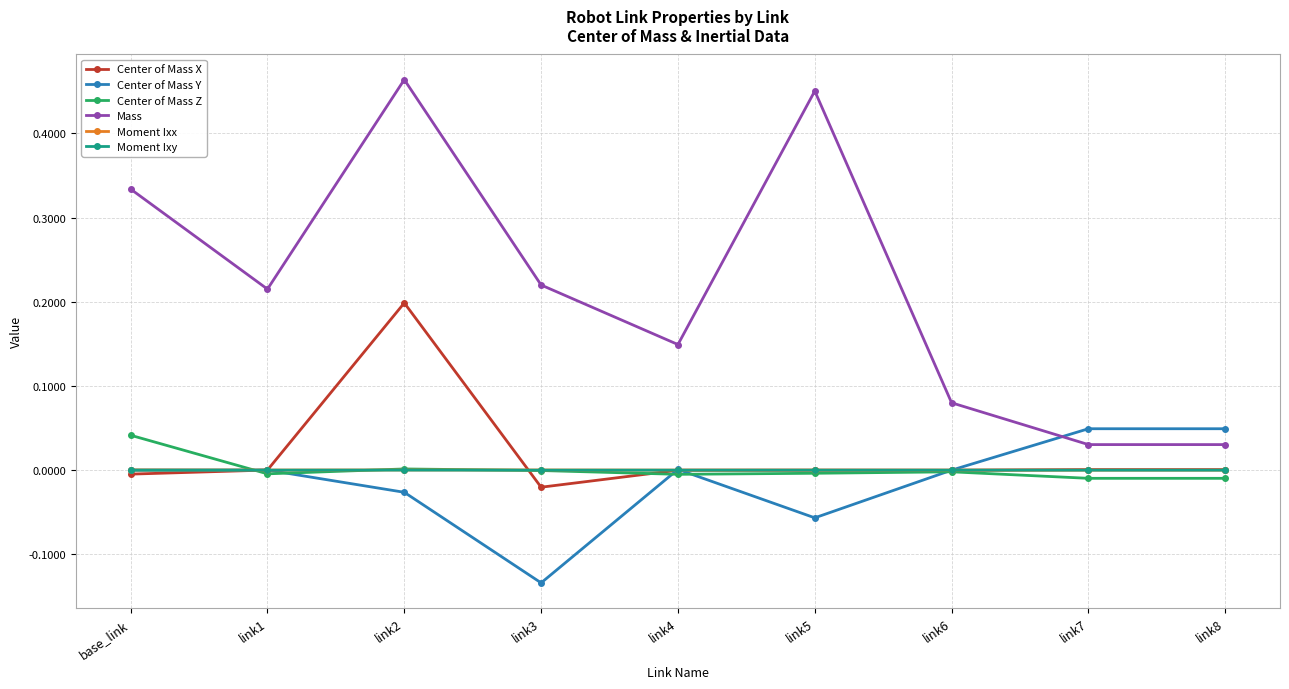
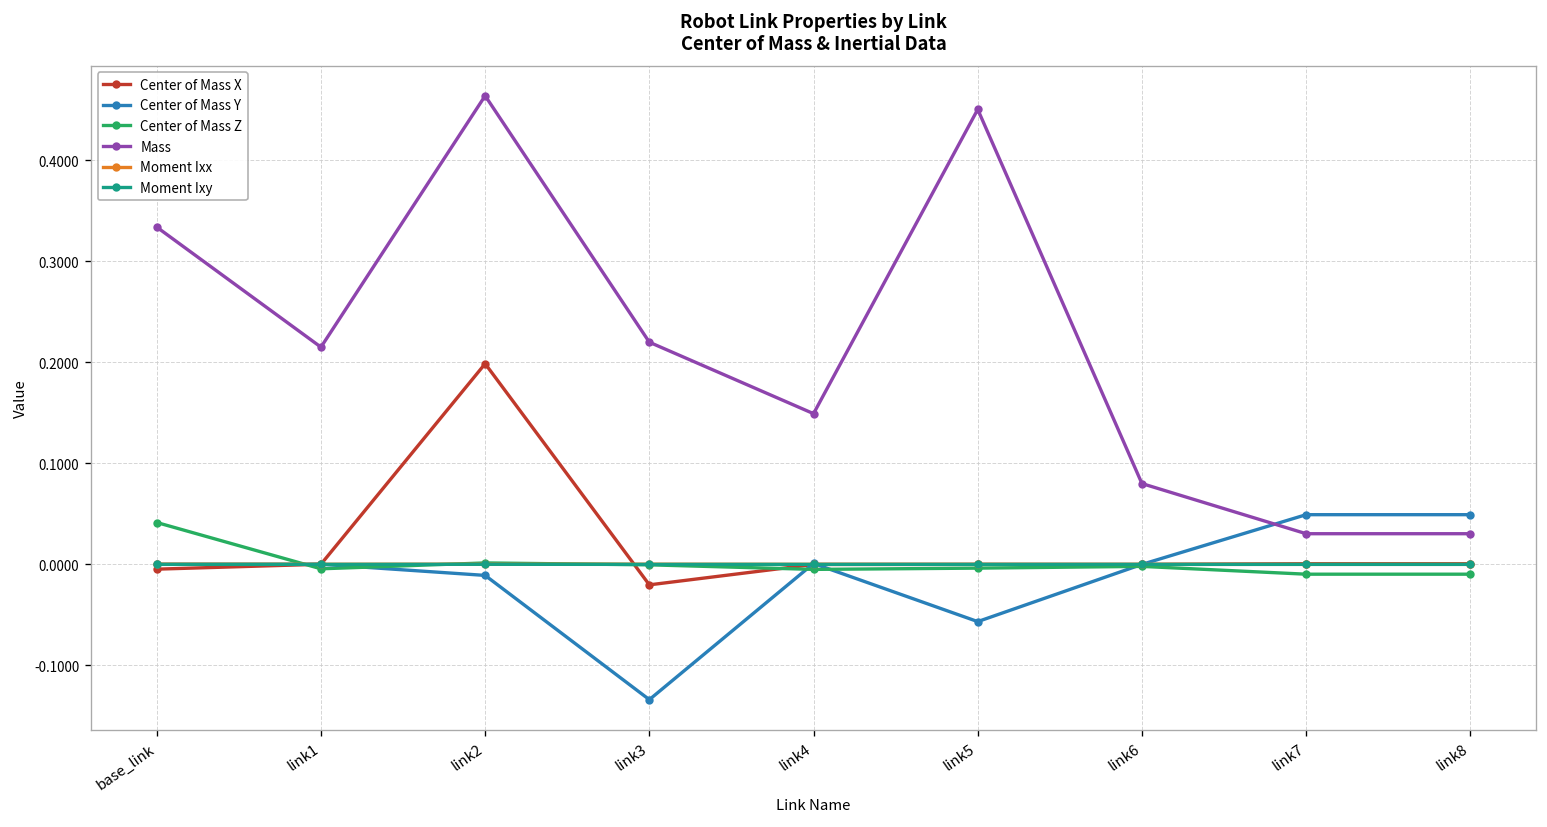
  {
    "Center of Mass X": {
      "base_link": 0.00,
      "link2": 0.20,
      "link3": -0.02
    },
    "Center of Mass Y": {
-     "link2": -0.03,
+     "link2": -0.01,
      "link3": -0.13,
      "link5": -0.06,
      "link7": 0.05,
      "link8": 0.05
    },
    "Mass": {
      "base_link": 0.33,
      "link1": 0.22,
      "link2": 0.46,
      "link3": 0.22,
      "link4": 0.15,
      "link5": 0.45,
      "link6": 0.08,
      "link7": 0.03,
      "link8": 0.03
    }
  }
